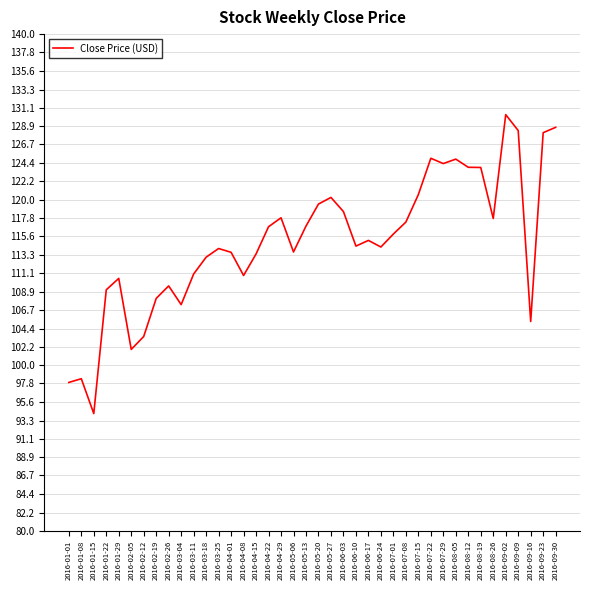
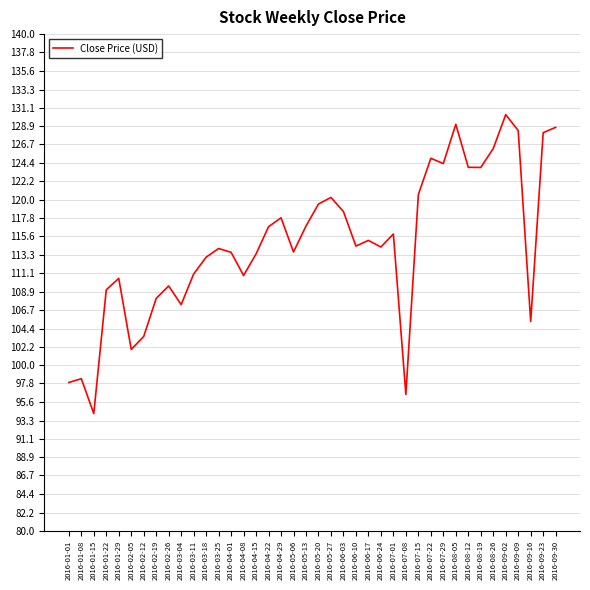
  {
    "2016-01-01": 98,
    "2016-01-08": 98,
    "2016-01-15": 94,
    "2016-01-22": 109,
    "2016-01-29": 110,
    "2016-02-05": 102,
    "2016-02-12": 103,
    "2016-02-19": 108,
    "2016-02-26": 110,
    "2016-03-04": 107,
    "2016-03-11": 111,
    "2016-03-18": 113,
    "2016-03-25": 114,
    "2016-04-01": 114,
    "2016-04-08": 111,
    "2016-04-15": 113,
    "2016-04-22": 117,
    "2016-04-29": 118,
    "2016-05-06": 114,
    "2016-05-13": 117,
    "2016-05-20": 119,
    "2016-05-27": 120,
    "2016-06-03": 119,
    "2016-06-10": 114,
    "2016-06-17": 115,
    "2016-06-24": 114,
    "2016-07-01": 116,
-   "2016-07-08": 117,
+   "2016-07-08": 96,
    "2016-07-15": 121,
    "2016-07-22": 125,
    "2016-07-29": 124,
-   "2016-08-05": 125,
+   "2016-08-05": 129,
    "2016-08-12": 124,
    "2016-08-19": 124,
-   "2016-08-26": 118,
+   "2016-08-26": 126,
    "2016-09-02": 130,
    "2016-09-09": 128,
    "2016-09-16": 105,
    "2016-09-23": 128,
    "2016-09-30": 129
  }
